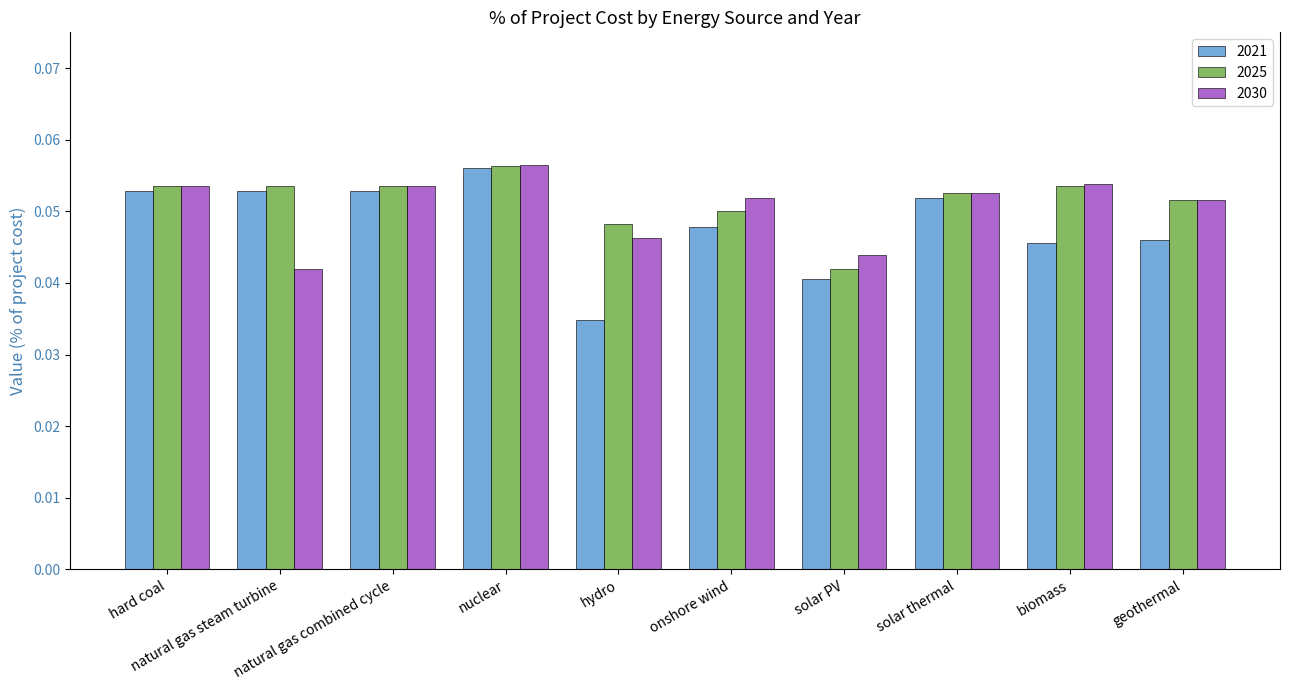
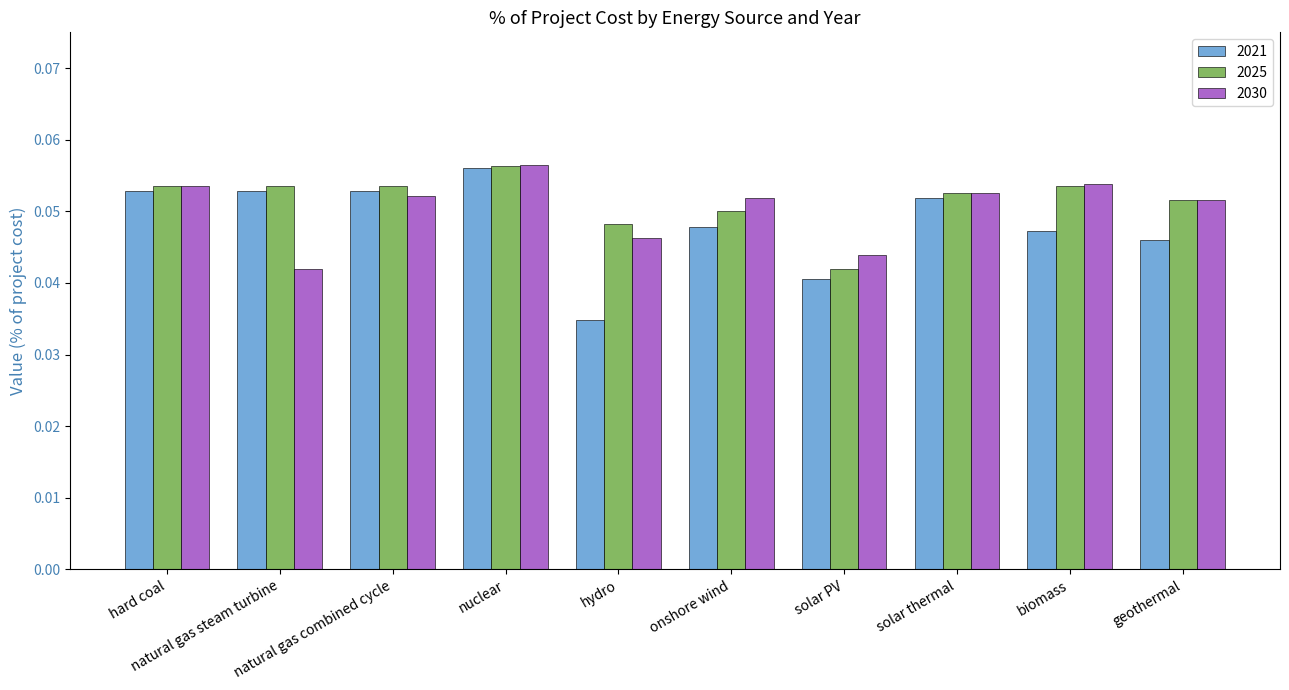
  {
    "2021": {
      "hard coal": 0.053,
      "natural gas steam turbine": 0.053,
      "natural gas combined cycle": 0.053,
      "nuclear": 0.056,
      "hydro": 0.035,
      "onshore wind": 0.048,
      "solar PV": 0.041,
      "solar thermal": 0.052,
-     "biomass": 0.046,
+     "biomass": 0.047,
      "geothermal": 0.046
    },
    "2025": {
      "hard coal": 0.054,
      "natural gas steam turbine": 0.054,
      "natural gas combined cycle": 0.054,
      "nuclear": 0.056,
      "hydro": 0.048,
      "onshore wind": 0.050,
      "solar PV": 0.042,
      "solar thermal": 0.053,
      "biomass": 0.054,
      "geothermal": 0.052
    },
    "2030": {
      "hard coal": 0.054,
      "natural gas steam turbine": 0.042,
-     "natural gas combined cycle": 0.054,
+     "natural gas combined cycle": 0.052,
      "nuclear": 0.056,
      "hydro": 0.046,
      "onshore wind": 0.052,
      "solar PV": 0.044,
      "solar thermal": 0.053,
      "biomass": 0.054,
      "geothermal": 0.052
    }
  }
